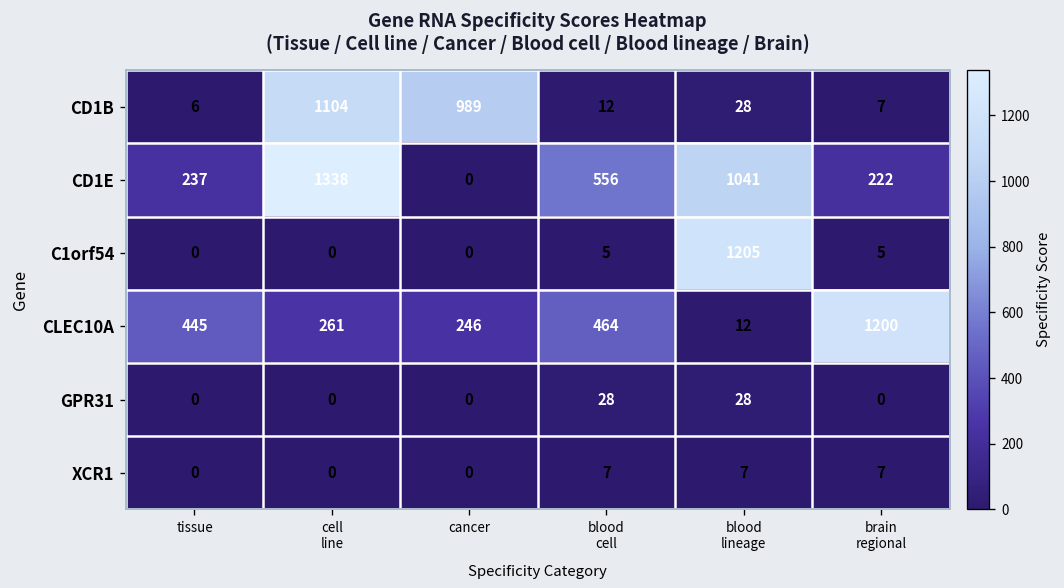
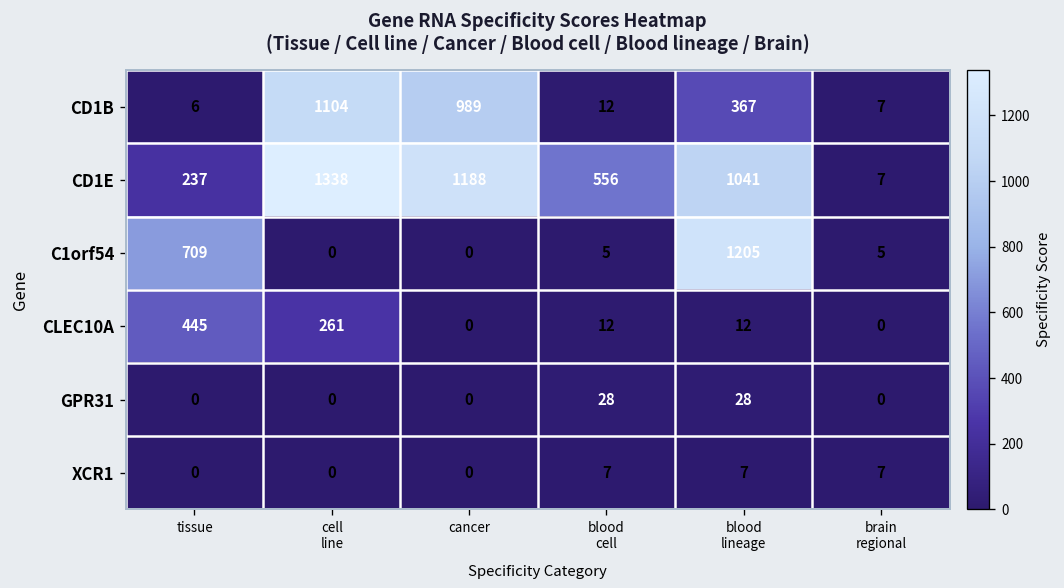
  {
    "CD1B": {
      "tissue": 6,
      "cell line": 1104,
      "cancer": 989,
      "blood cell": 12,
-     "blood lineage": 28,
+     "blood lineage": 367,
      "brain regional": 7
    },
    "CD1E": {
      "tissue": 237,
-     "cancer": 0,
+     "cancer": 1188,
      "blood cell": 556,
      "blood lineage": 1041,
-     "brain regional": 222
+     "brain regional": 7
    },
    "C1orf54": {
-     "tissue": 0,
+     "tissue": 709,
      "cell line": 0,
      "cancer": 0,
      "blood cell": 5,
      "blood lineage": 1205,
      "brain regional": 5
    },
    "CLEC10A": {
      "tissue": 445,
      "cell line": 261,
-     "cancer": 246,
-     "blood cell": 464,
+     "cancer": 0,
+     "blood cell": 12,
      "blood lineage": 12,
-     "brain regional": 1200
+     "brain regional": 0
    },
    "GPR31": {
      "tissue": 0,
      "cell line": 0,
      "cancer": 0,
      "blood cell": 28,
      "blood lineage": 28,
      "brain regional": 0
    },
    "XCR1": {
      "tissue": 0,
      "cell line": 0,
      "cancer": 0,
      "blood cell": 7,
      "blood lineage": 7,
      "brain regional": 7
    }
  }
